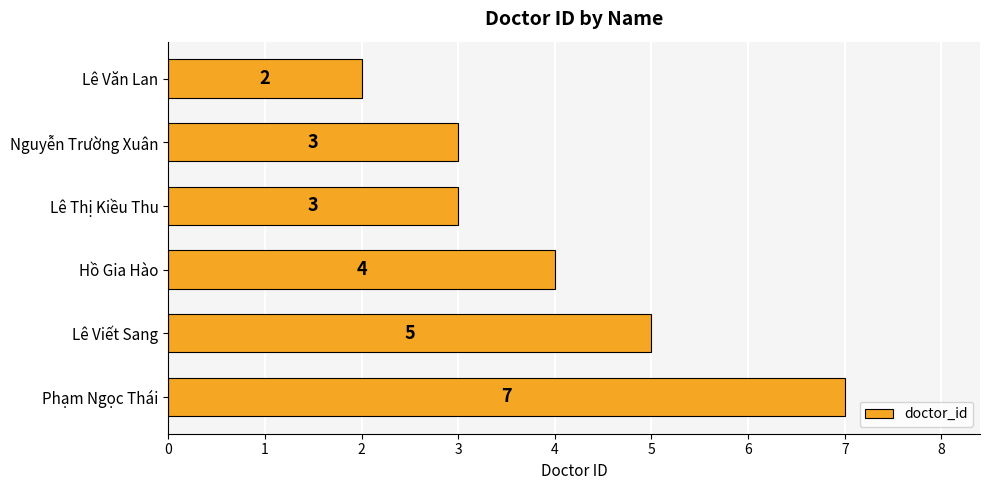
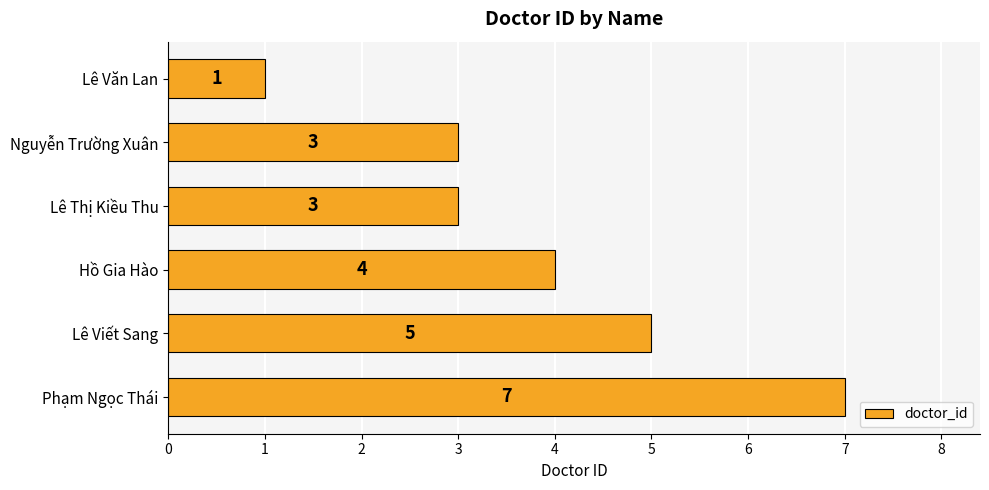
  {
-   "Lê Văn Lan": 2,
+   "Lê Văn Lan": 1,
    "Nguyễn Trường Xuân": 3,
    "Lê Thị Kiều Thu": 3,
    "Hồ Gia Hào": 4,
    "Lê Viết Sang": 5,
    "Phạm Ngọc Thái": 7
  }
